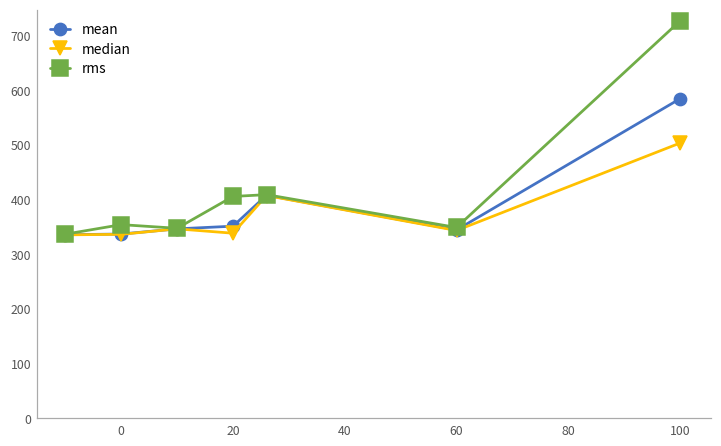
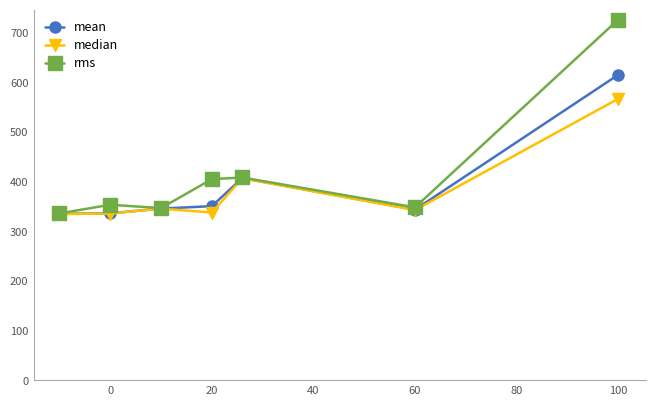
  {
    "mean": {
      "20": 350,
-     "100": 580
+     "100": 620
    },
    "median": {
      "20": 340,
-     "100": 500
+     "100": 570
    },
    "rms": {
      "0": 350,
      "20": 410,
      "100": 730
    }
  }
